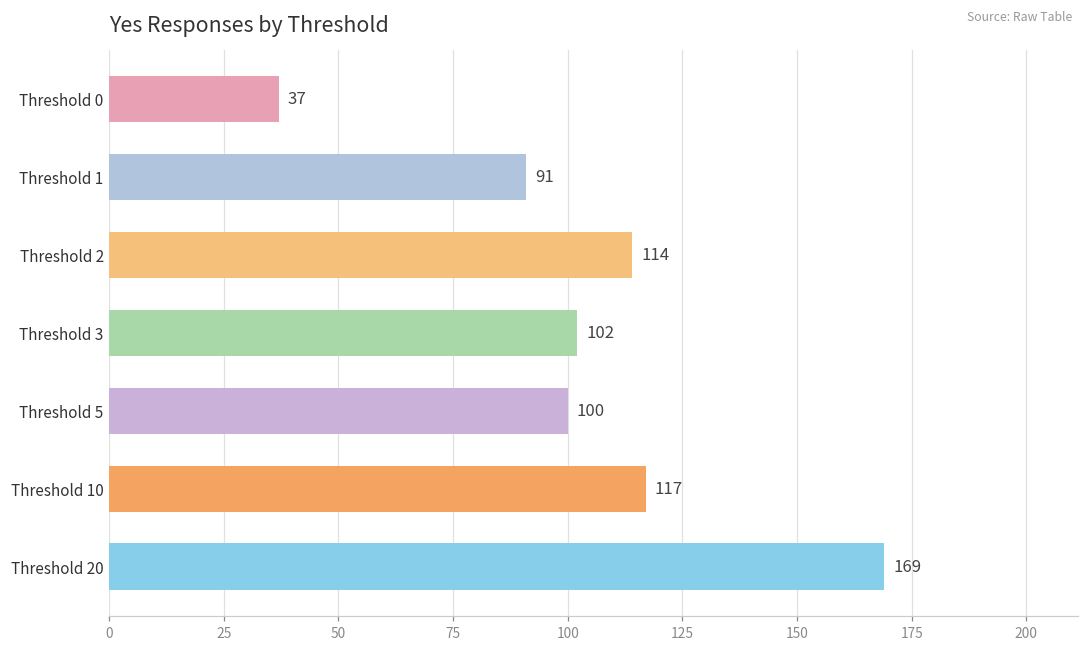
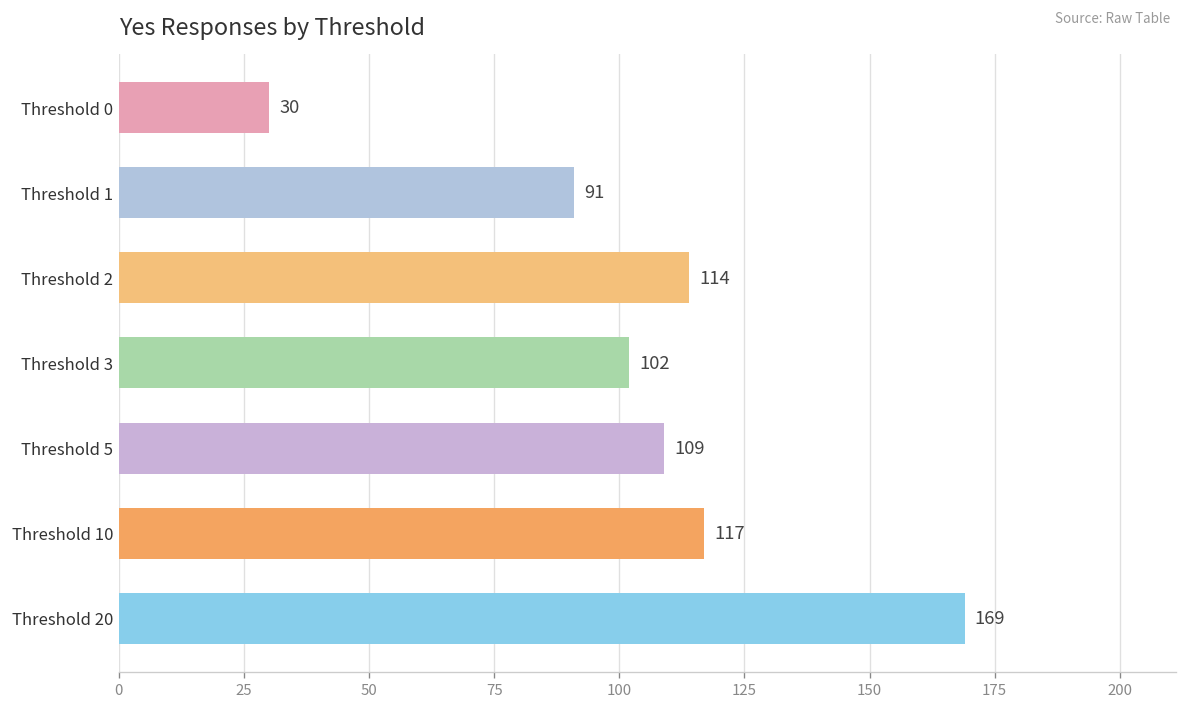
  {
-   "Threshold 0": 37,
+   "Threshold 0": 30,
    "Threshold 1": 91,
    "Threshold 2": 114,
    "Threshold 3": 102,
-   "Threshold 5": 100,
+   "Threshold 5": 109,
    "Threshold 10": 117,
    "Threshold 20": 169
  }
